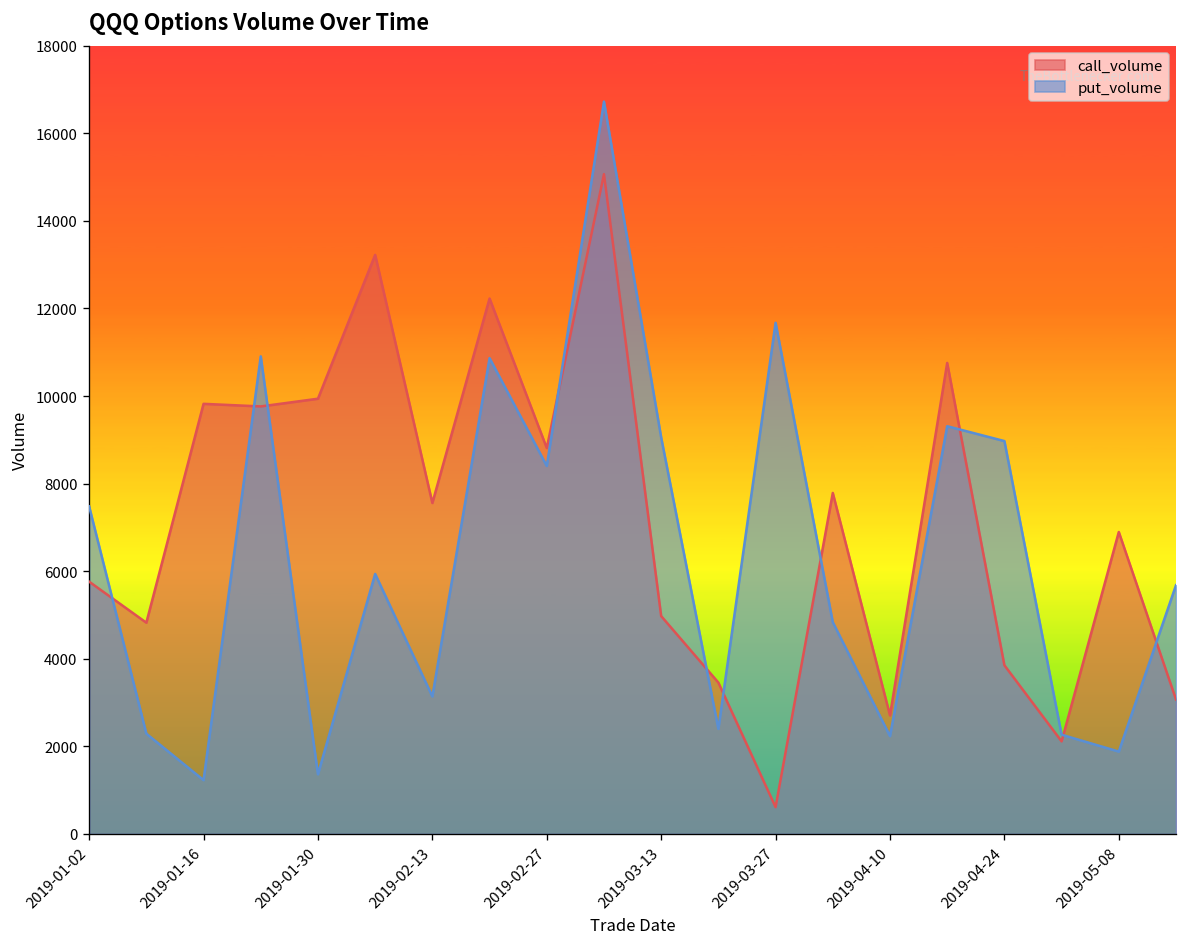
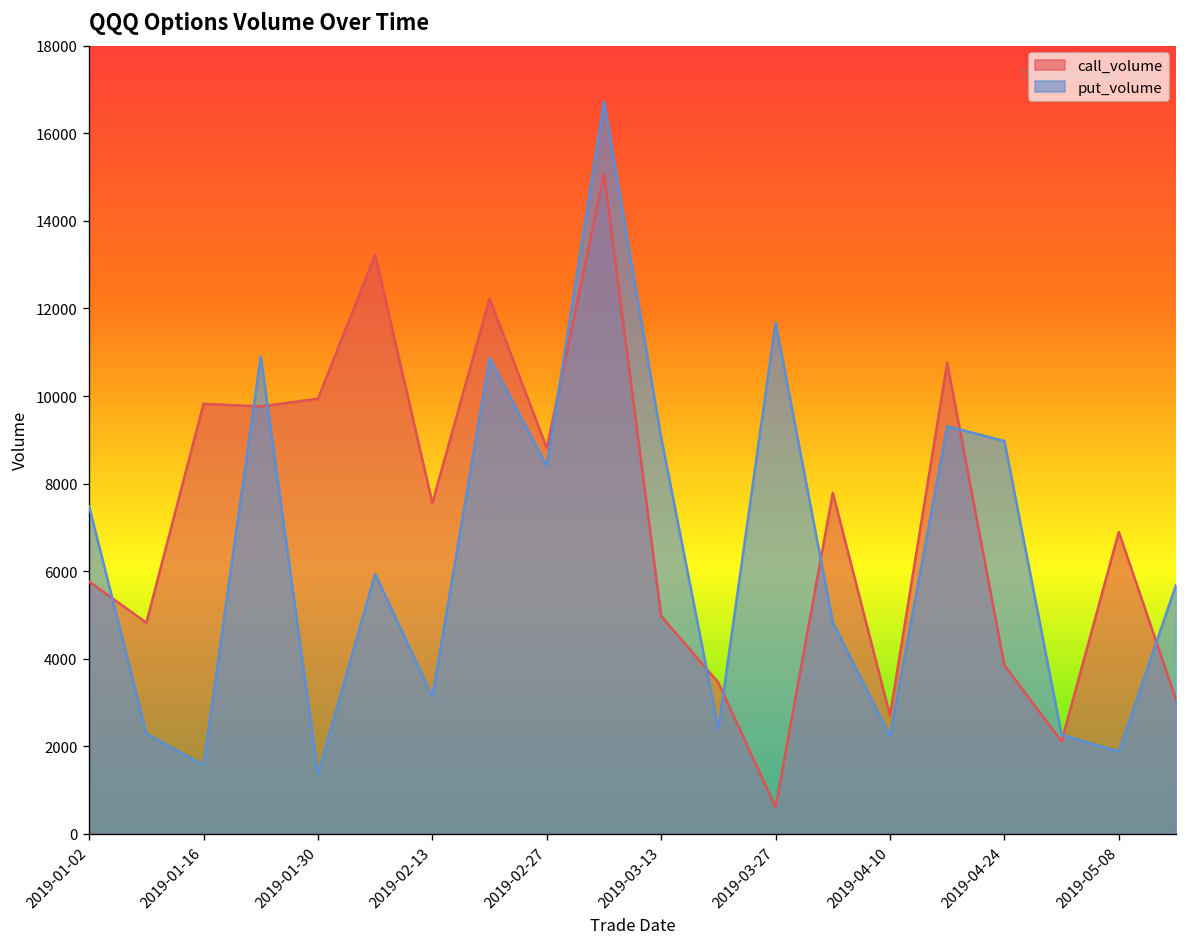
  {
    "call_volume": {
      "2019-01-02": 5800,
      "2019-01-16": 9800,
      "2019-01-30": 9900,
      "2019-02-13": 7600,
      "2019-02-27": 8800,
      "2019-03-13": 5000,
      "2019-03-27": 600,
      "2019-04-10": 2700,
      "2019-04-24": 3900,
      "2019-05-08": 6900
    },
    "put_volume": {
      "2019-01-02": 7500,
-     "2019-01-16": 1200,
+     "2019-01-16": 1600,
      "2019-01-30": 1400,
      "2019-02-13": 3100,
      "2019-02-27": 8400,
      "2019-03-13": 9100,
      "2019-03-27": 11700,
      "2019-04-10": 2200,
      "2019-04-24": 9000,
      "2019-05-08": 1900
    }
  }
